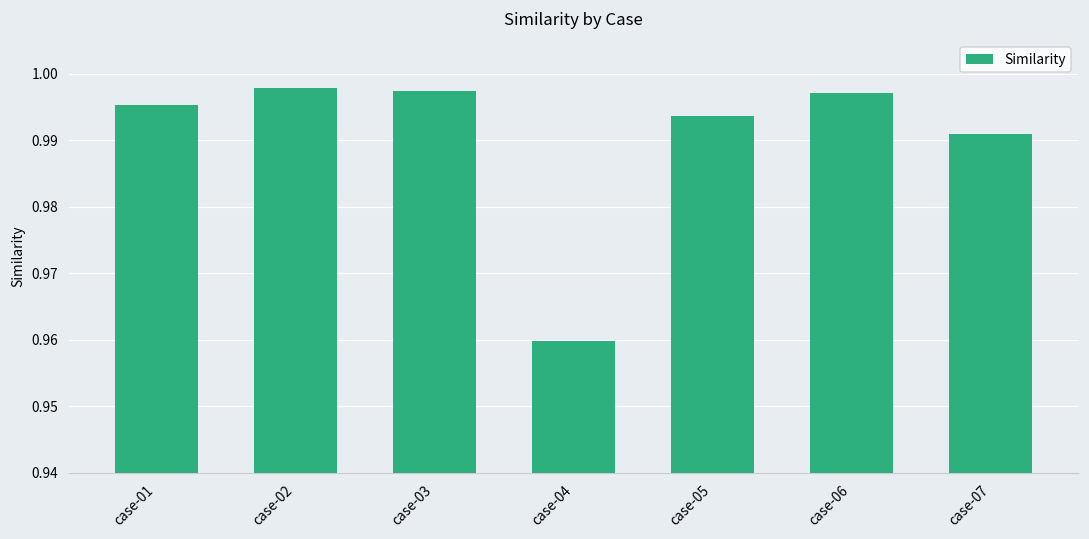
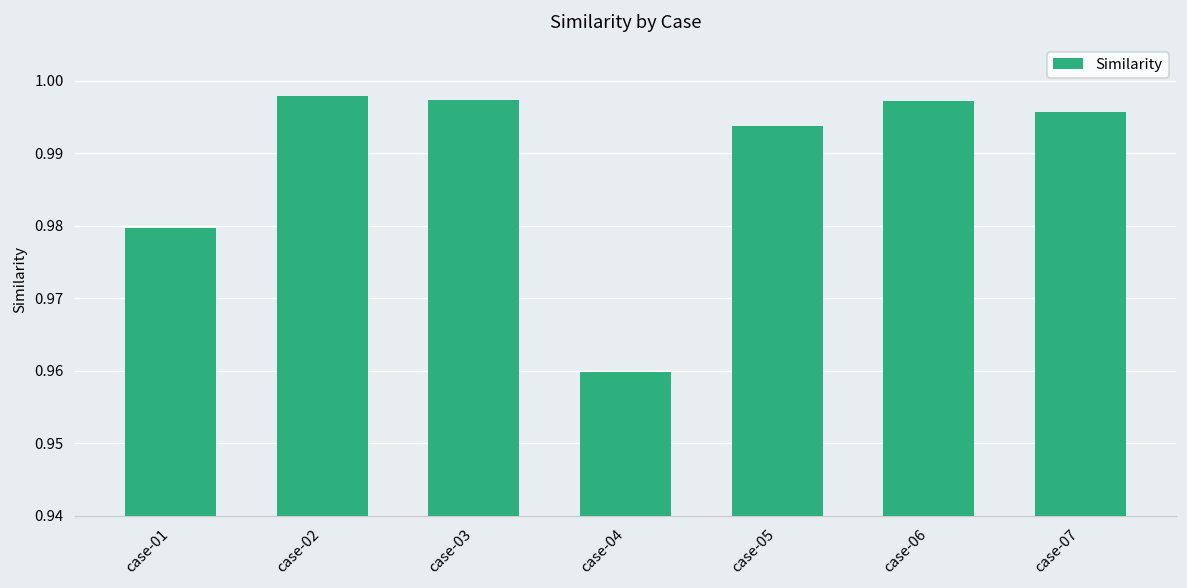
  {
-   "case-01": 0.995,
+   "case-01": 0.980,
    "case-02": 0.998,
    "case-03": 0.997,
    "case-04": 0.960,
    "case-05": 0.994,
    "case-06": 0.997,
-   "case-07": 0.991
+   "case-07": 0.996
  }
